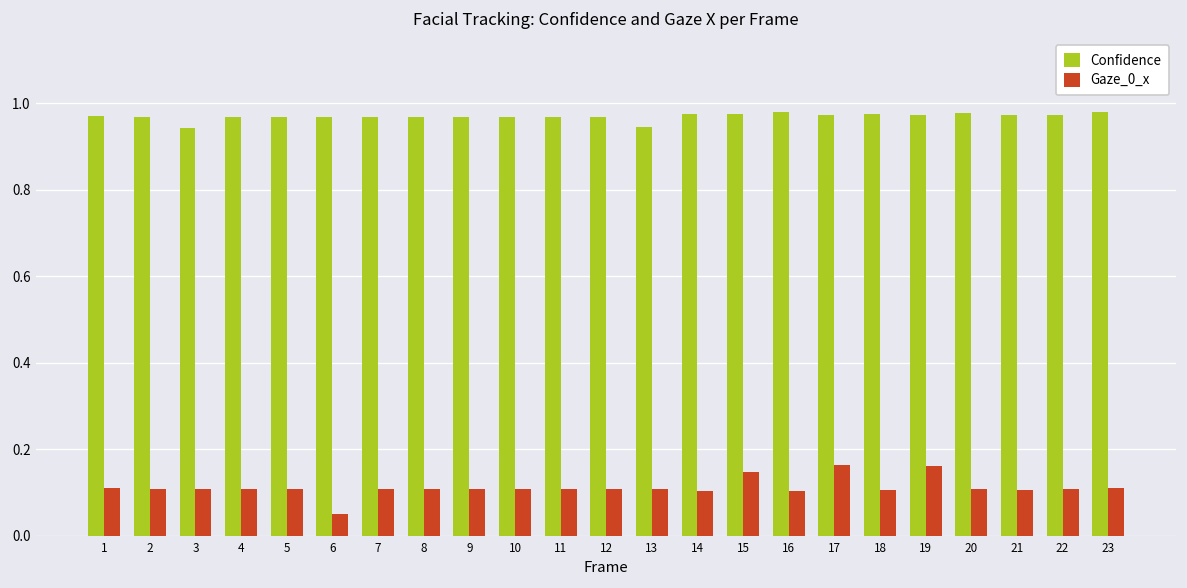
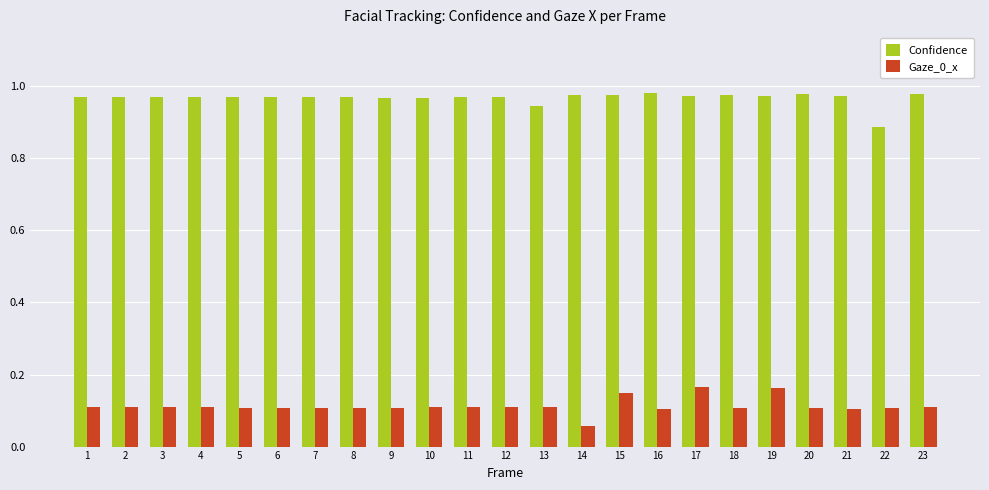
  {
    "Confidence": {
      "1": 0.97,
      "2": 0.97,
-     "3": 0.94,
+     "3": 0.97,
      "4": 0.97,
      "5": 0.97,
      "6": 0.97,
      "7": 0.97,
      "8": 0.97,
      "9": 0.97,
      "10": 0.97,
      "11": 0.97,
      "12": 0.97,
      "13": 0.94,
      "14": 0.98,
      "15": 0.98,
      "16": 0.98,
      "17": 0.97,
      "18": 0.97,
      "19": 0.97,
      "20": 0.98,
      "21": 0.97,
-     "22": 0.97,
+     "22": 0.89,
      "23": 0.98
    },
    "Gaze_0_x": {
      "1": 0.11,
      "2": 0.11,
      "3": 0.11,
      "4": 0.11,
      "5": 0.11,
-     "6": 0.05,
+     "6": 0.11,
      "7": 0.11,
      "8": 0.11,
      "9": 0.11,
      "10": 0.11,
      "11": 0.11,
      "12": 0.11,
      "13": 0.11,
-     "14": 0.10,
+     "14": 0.06,
      "15": 0.15,
      "16": 0.10,
      "17": 0.16,
      "18": 0.11,
      "19": 0.16,
      "20": 0.11,
      "21": 0.11,
      "22": 0.11,
      "23": 0.11
    }
  }
